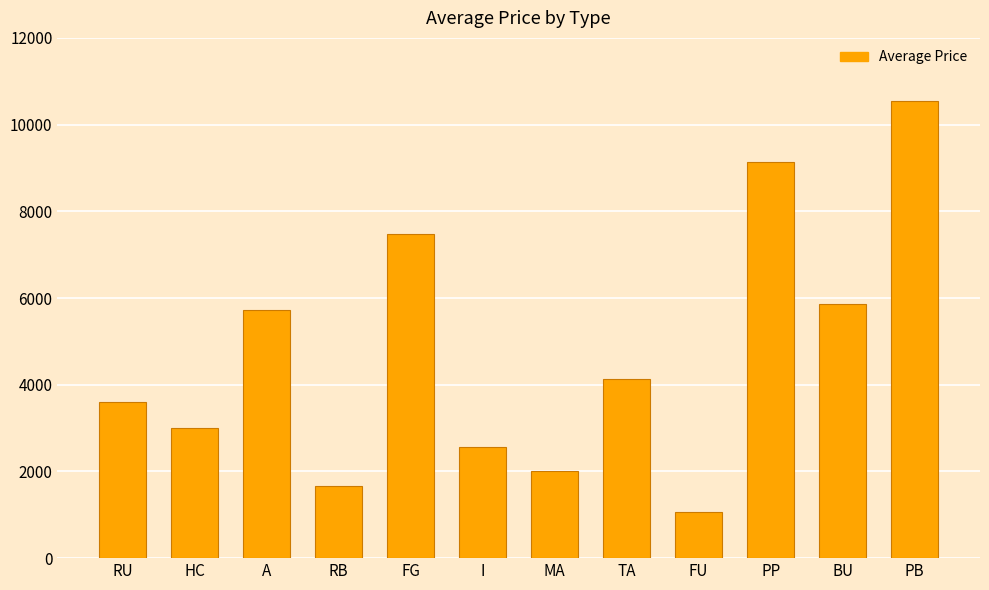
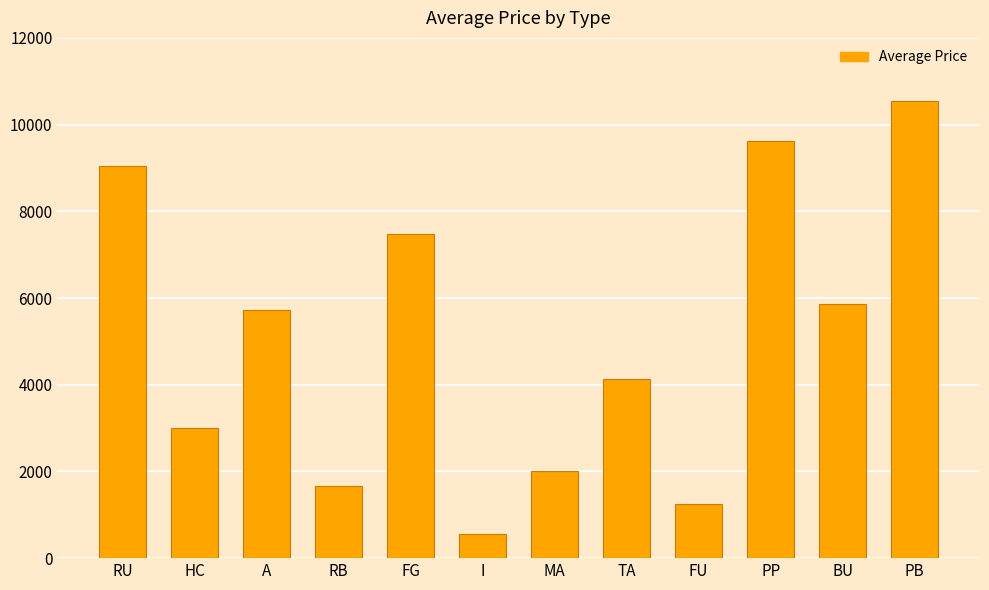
  {
-   "RU": 3600,
+   "RU": 9000,
    "HC": 3000,
    "A": 5700,
    "RB": 1700,
    "FG": 7500,
-   "I": 2600,
+   "I": 600,
    "MA": 2000,
    "TA": 4100,
-   "FU": 1100,
-   "PP": 9100,
+   "FU": 1300,
+   "PP": 9600,
    "BU": 5900,
    "PB": 10500
  }
